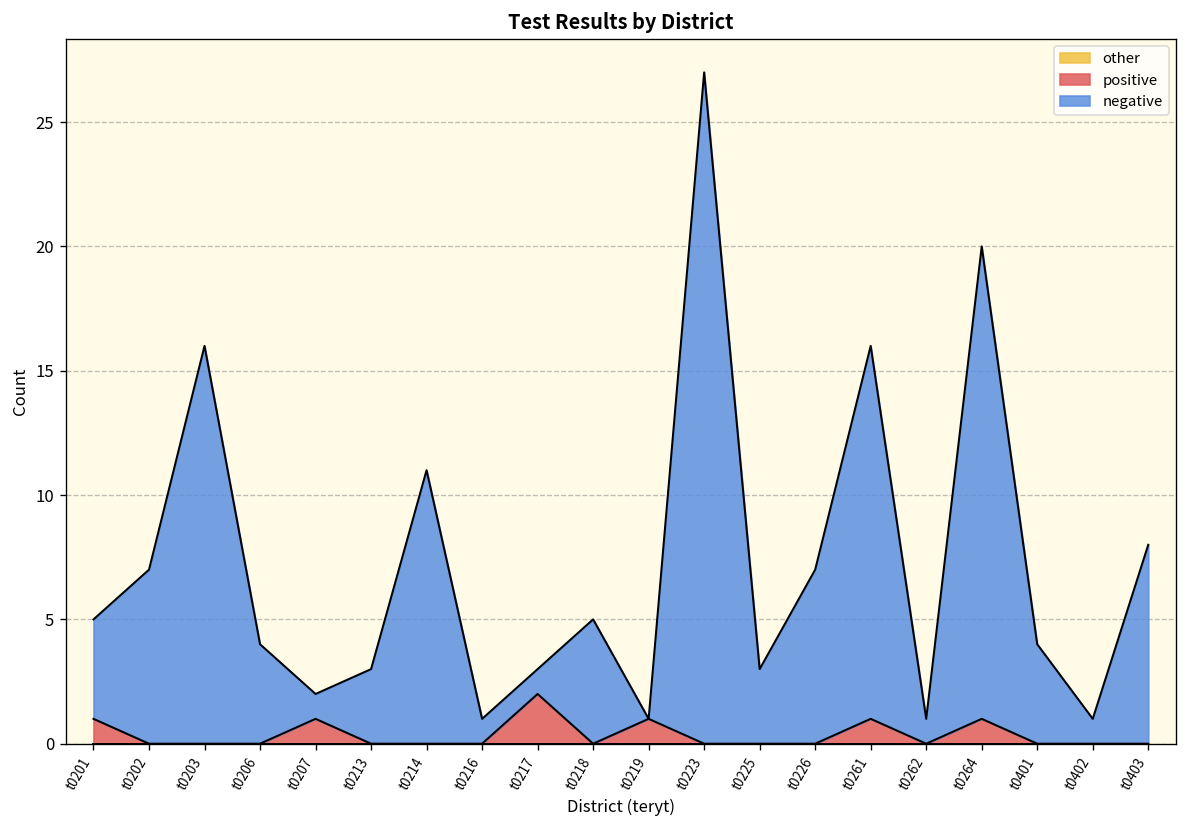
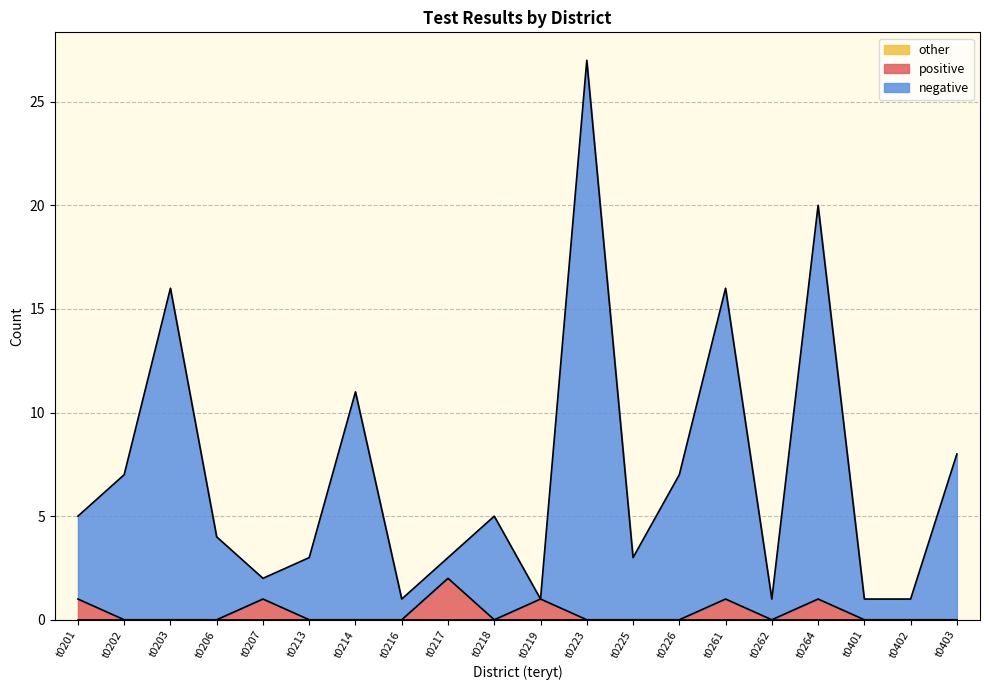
  {
    "negative": {
      "t0201": 5,
      "t0202": 7,
      "t0203": 16,
      "t0206": 4,
      "t0207": 2,
      "t0213": 3,
      "t0214": 11,
      "t0216": 1,
      "t0217": 3,
      "t0218": 5,
      "t0223": 27,
      "t0225": 3,
      "t0226": 7,
      "t0261": 16,
      "t0262": 1,
      "t0264": 20,
-     "t0401": 4,
+     "t0401": 1,
      "t0402": 1,
      "t0403": 8
    },
    "other": {
      "t0201": 0,
      "t0207": 0,
      "t0217": 0,
      "t0219": 0,
      "t0261": 0,
      "t0264": 0
    },
    "positive": {
      "t0201": 1,
      "t0207": 1,
      "t0217": 2,
      "t0261": 1,
      "t0264": 1
    }
  }
